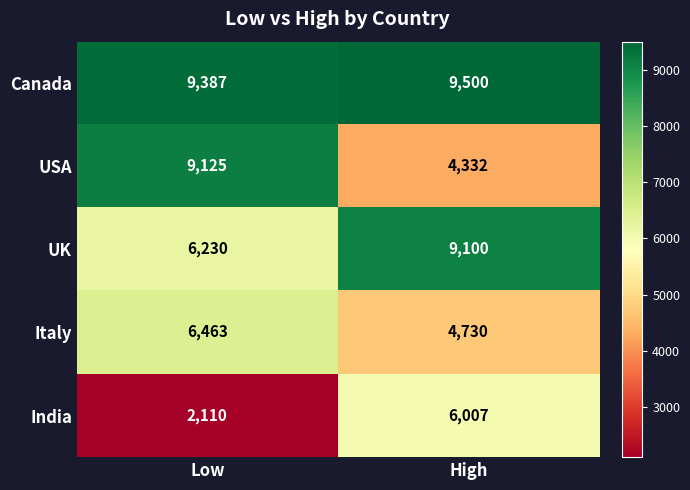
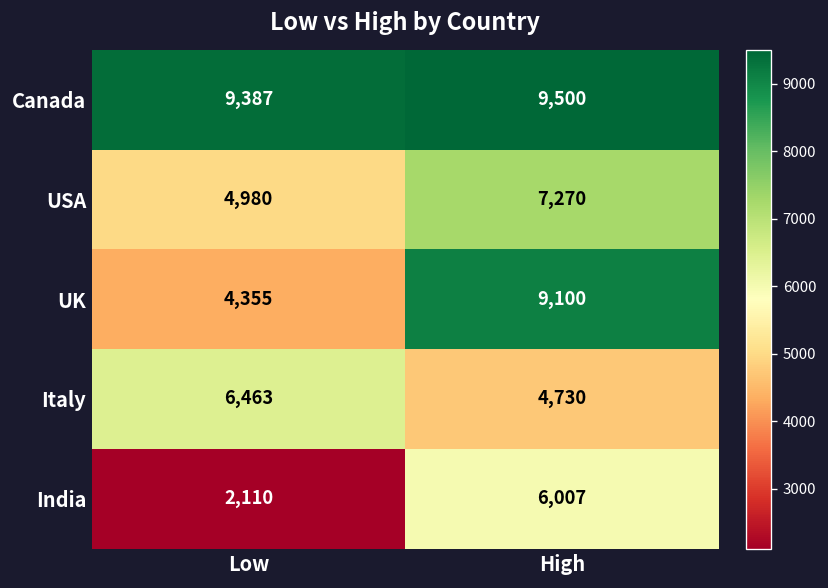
  {
    "Canada": {
      "Low": "9,387",
      "High": "9,500"
    },
    "USA": {
-     "Low": "9,125",
-     "High": "4,332"
+     "Low": "4,980",
+     "High": "7,270"
    },
    "UK": {
-     "Low": "6,230",
+     "Low": "4,355",
      "High": "9,100"
    },
    "Italy": {
      "Low": "6,463",
      "High": "4,730"
    },
    "India": {
      "Low": "2,110",
      "High": "6,007"
    }
  }
